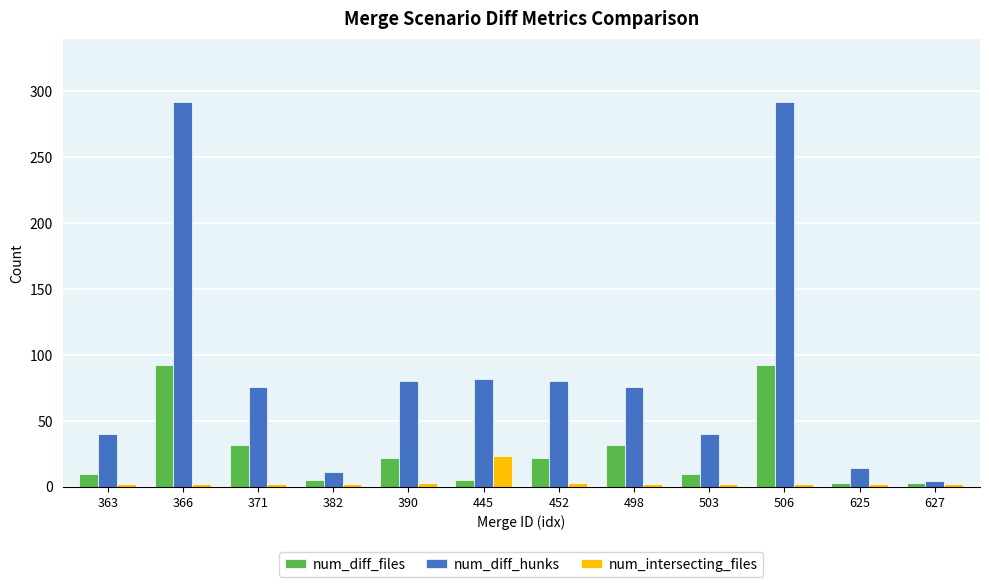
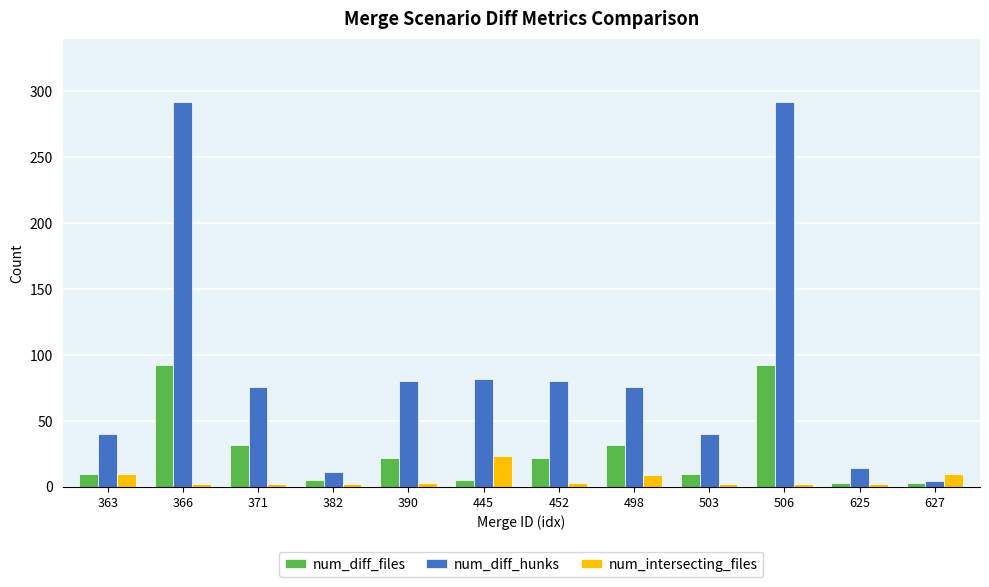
  {
    "num_diff_files": {
      "363": 10,
      "366": 92,
      "371": 32,
      "382": 5,
      "390": 22,
      "445": 5,
      "452": 22,
      "498": 32,
      "503": 10,
      "506": 92,
      "625": 3,
      "627": 3
    },
    "num_diff_hunks": {
      "363": 40,
      "366": 292,
      "371": 76,
      "382": 11,
      "390": 80,
      "445": 82,
      "452": 80,
      "498": 76,
      "503": 40,
      "506": 292,
      "625": 14,
      "627": 4
    },
    "num_intersecting_files": {
-     "363": 2,
+     "363": 10,
      "366": 2,
      "371": 2,
      "382": 2,
      "390": 3,
      "445": 23,
      "452": 3,
-     "498": 2,
+     "498": 9,
      "503": 2,
      "506": 2,
      "625": 2,
-     "627": 2
+     "627": 10
    }
  }
